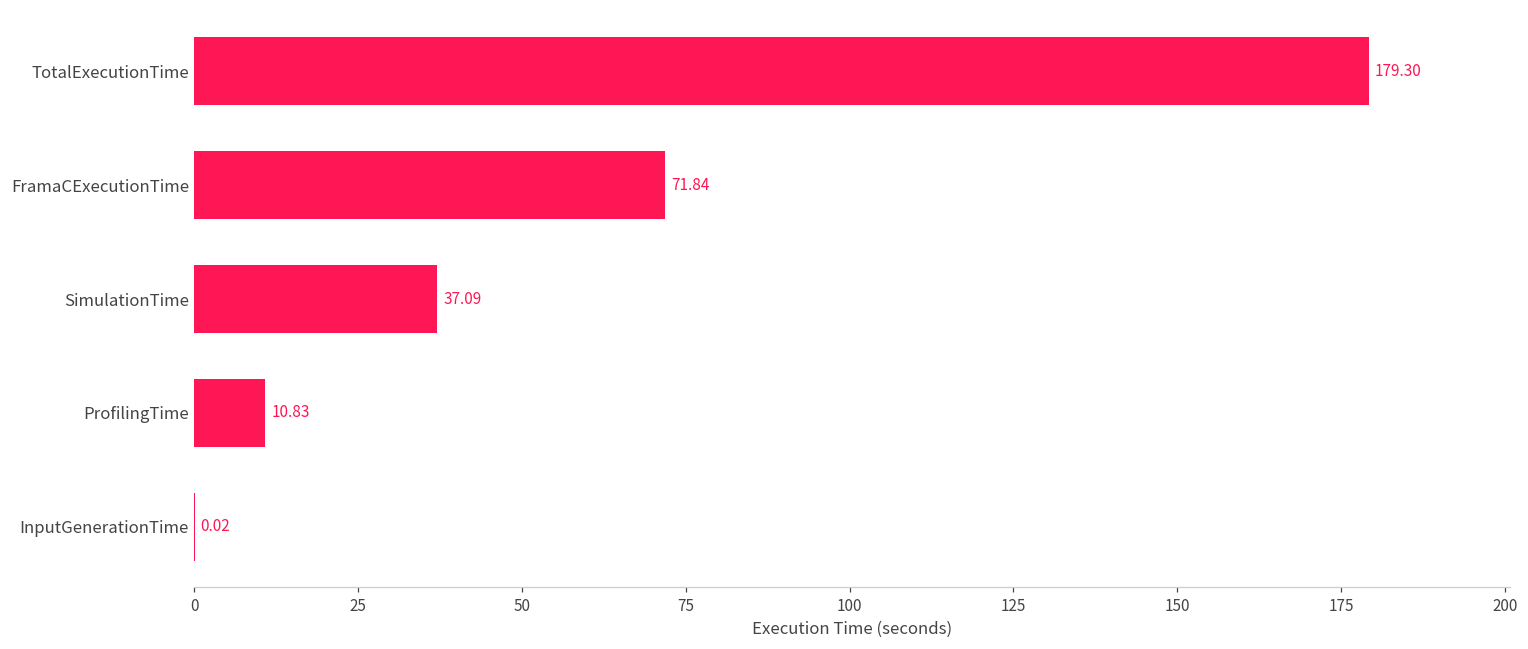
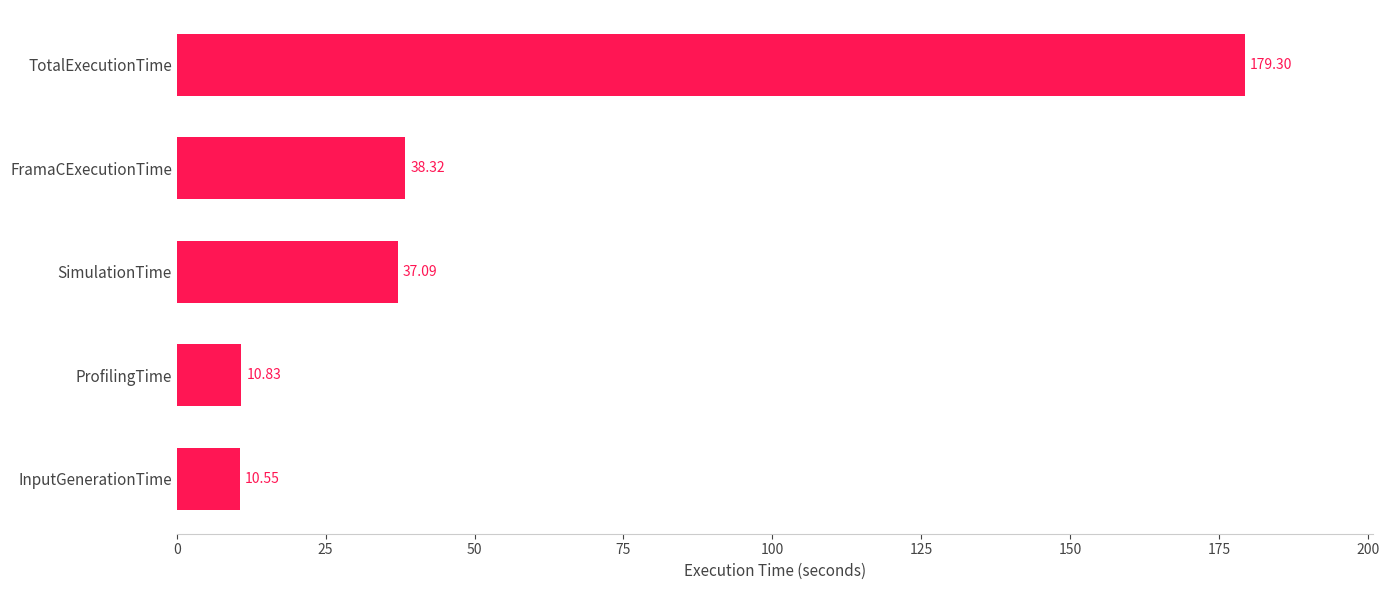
  {
    "TotalExecutionTime": 179.30,
-   "FramaCExecutionTime": 71.84,
+   "FramaCExecutionTime": 38.32,
    "SimulationTime": 37.09,
    "ProfilingTime": 10.83,
-   "InputGenerationTime": 0.02
+   "InputGenerationTime": 10.55
  }
